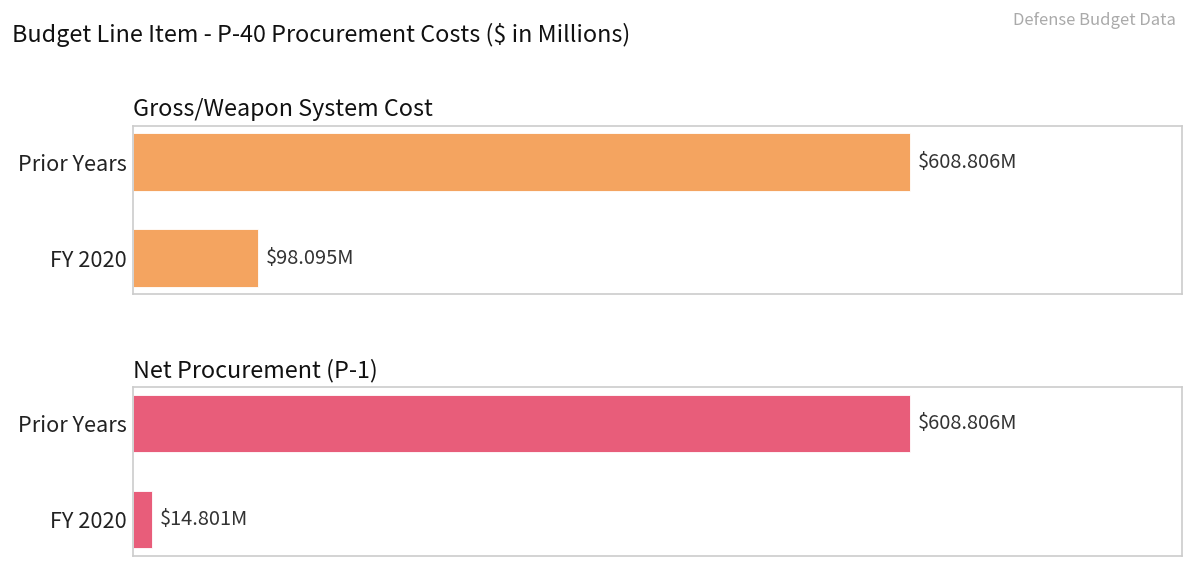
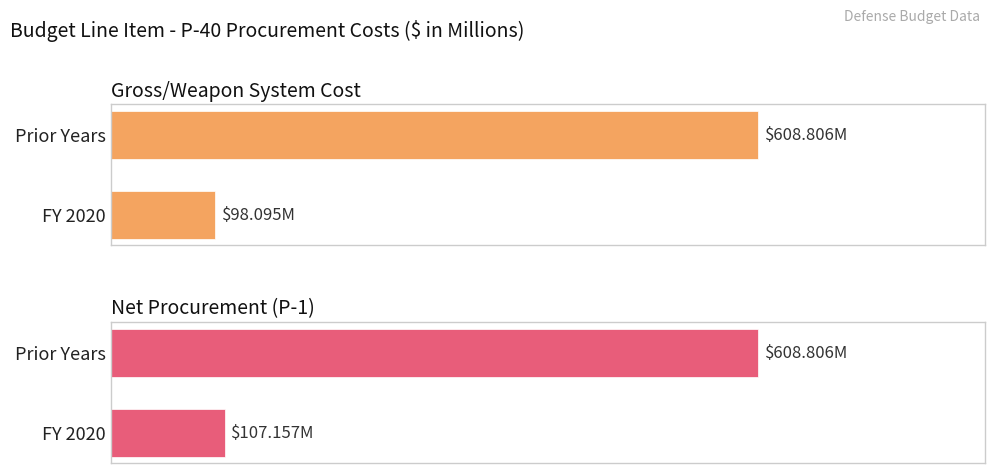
  {
    "Gross/Weapon System Cost": {
      "Prior Years": "$608.806M",
      "FY 2020": "$98.095M"
    },
    "Net Procurement (P-1)": {
      "Prior Years": "$608.806M",
-     "FY 2020": "$14.801M"
+     "FY 2020": "$107.157M"
    }
  }
